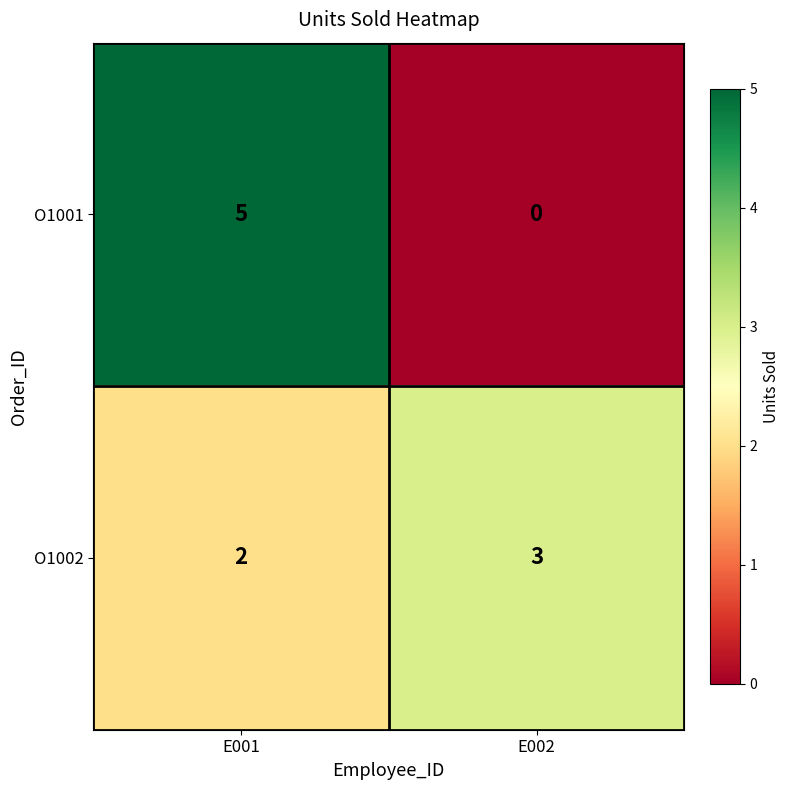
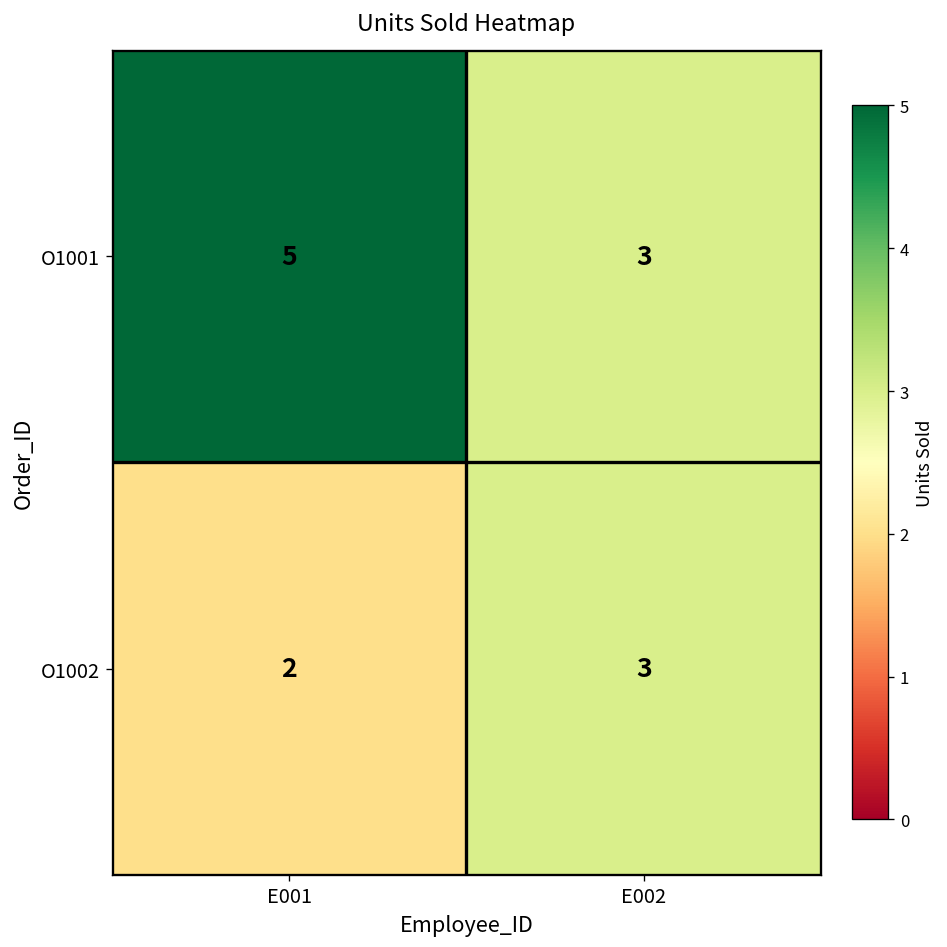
  {
    "O1001": {
      "E001": 5,
-     "E002": 0
+     "E002": 3
    },
    "O1002": {
      "E001": 2,
      "E002": 3
    }
  }
